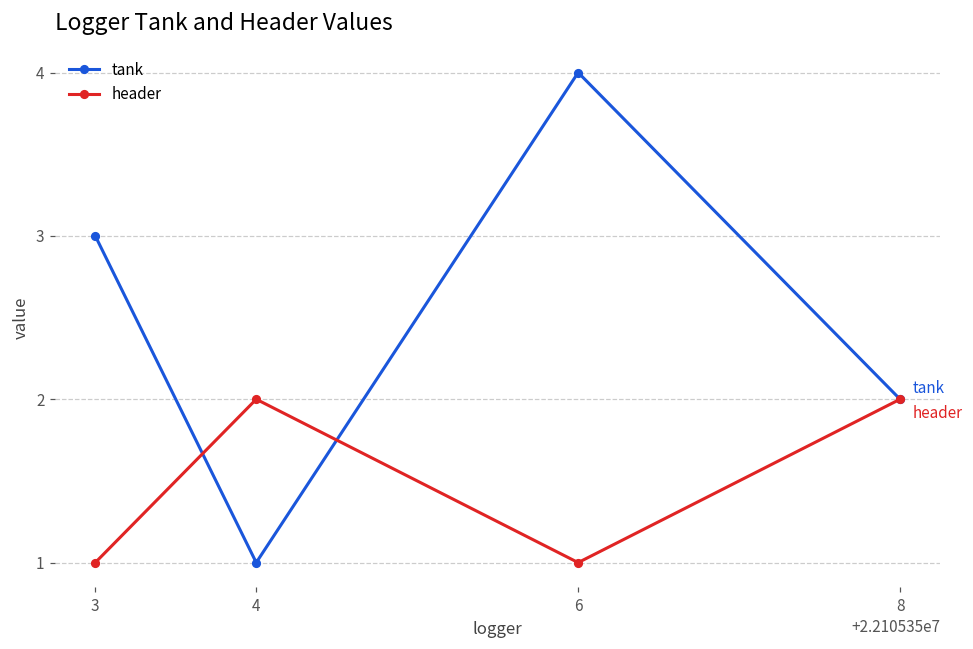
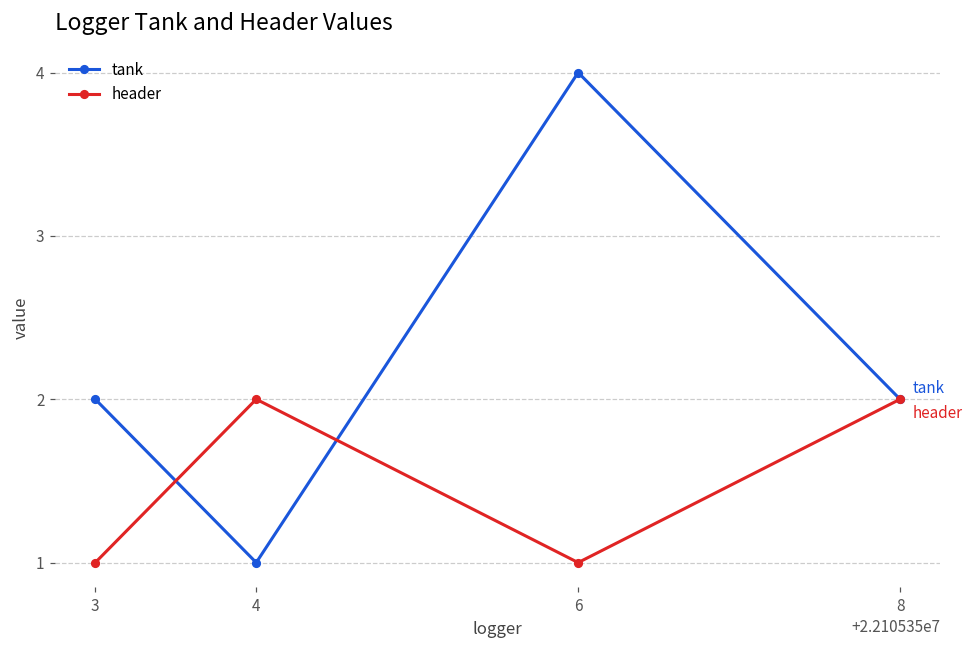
  {
    "tank": {
-     "3": 3,
+     "3": 2,
      "4": 1,
      "6": 4
    },
    "header": {
      "3": 1,
      "4": 2,
      "6": 1
    }
  }
